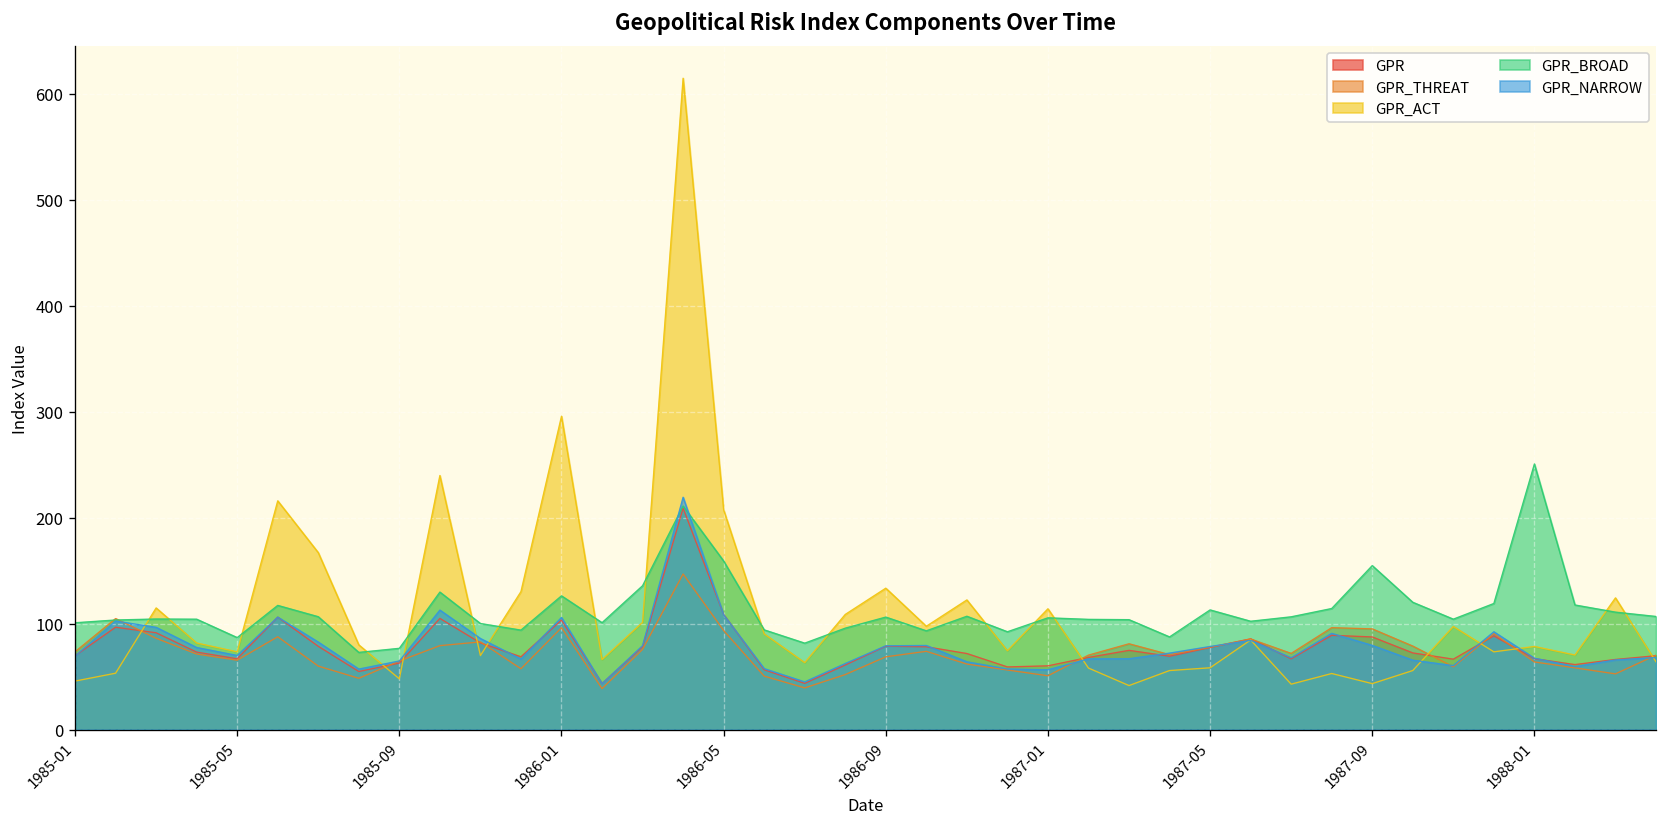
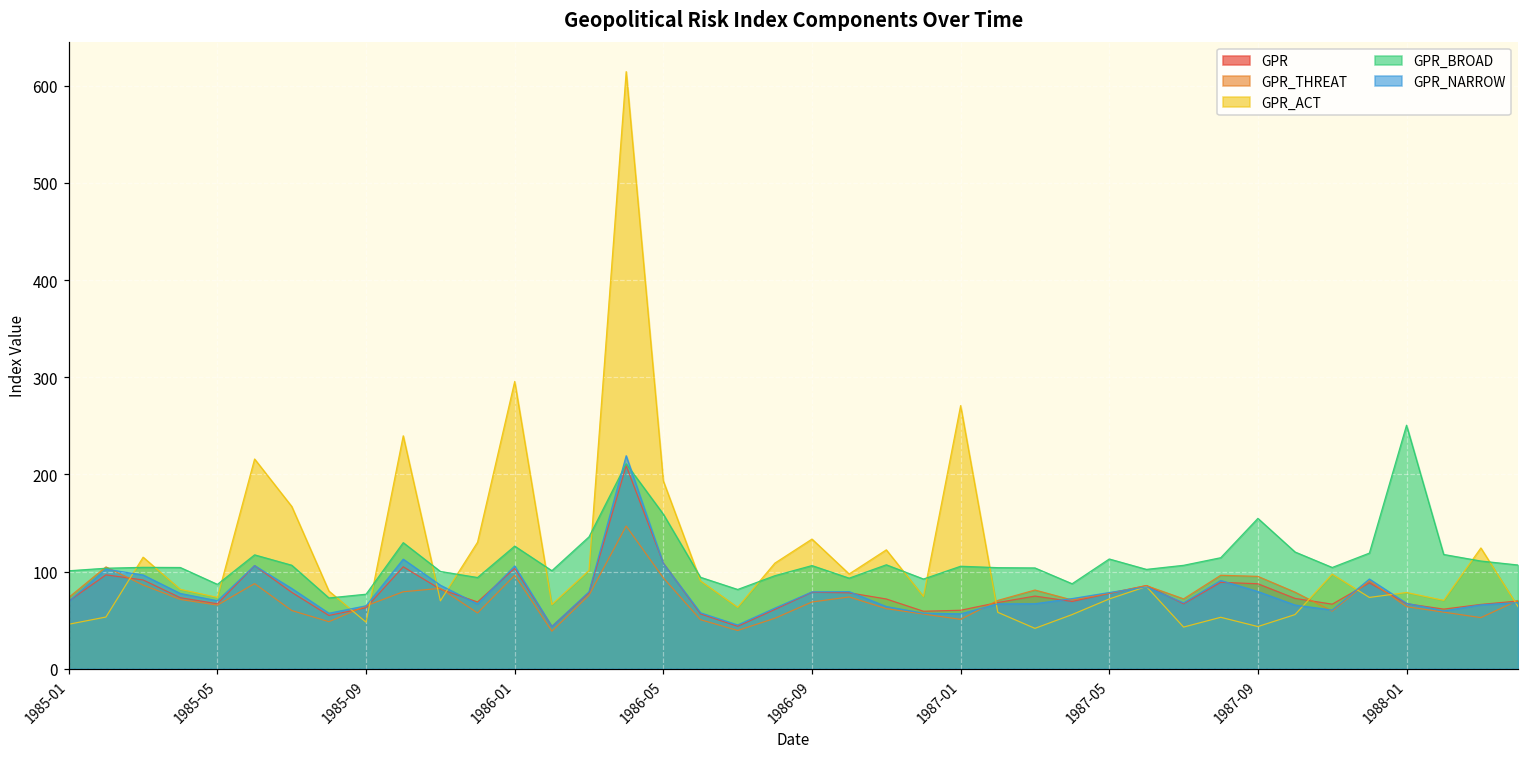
  {
    "GPR_ACT": {
      "1985-01": 50,
      "1985-05": 70,
      "1985-09": 50,
      "1986-01": 300,
-     "1986-05": 210,
+     "1986-05": 190,
      "1986-09": 130,
-     "1987-01": 110,
-     "1987-05": 60,
+     "1987-01": 270,
+     "1987-05": 70,
      "1987-09": 40,
      "1988-01": 80
    },
    "GPR_BROAD": {
      "1985-01": 100,
      "1985-05": 90,
      "1985-09": 80,
      "1986-01": 130,
      "1986-05": 160,
      "1986-09": 110,
      "1987-01": 110,
      "1987-05": 110,
      "1987-09": 150,
      "1988-01": 250
    },
    "GPR_NARROW": {
      "1985-05": 70,
      "1987-01": 60,
      "1987-09": 80
    }
  }
